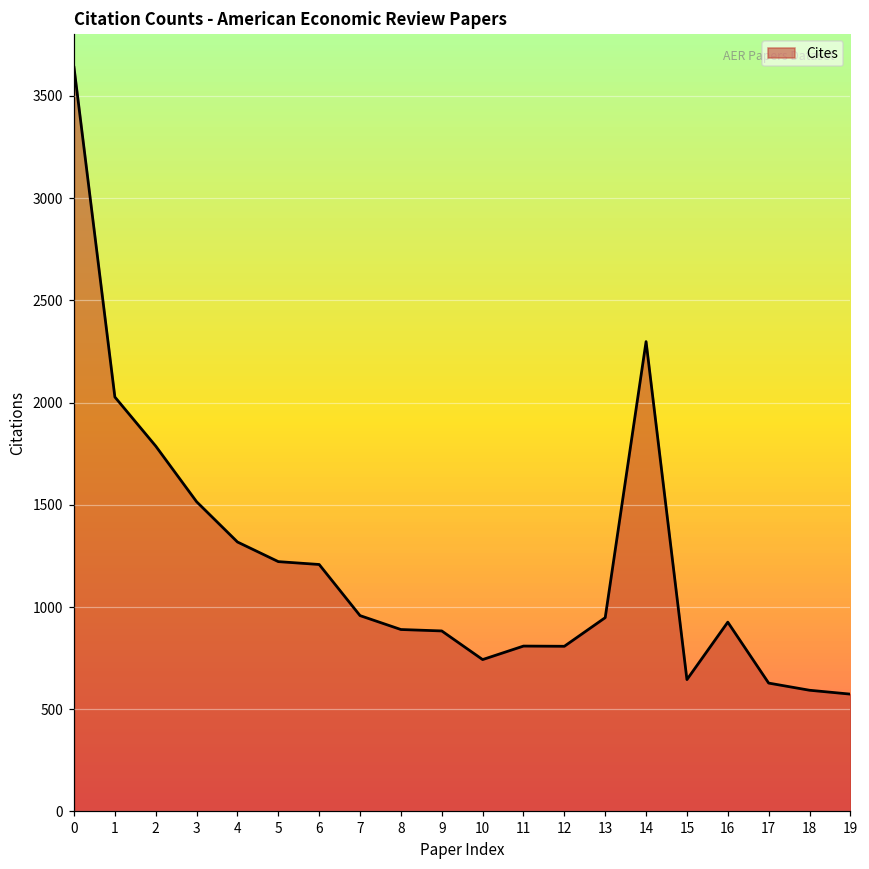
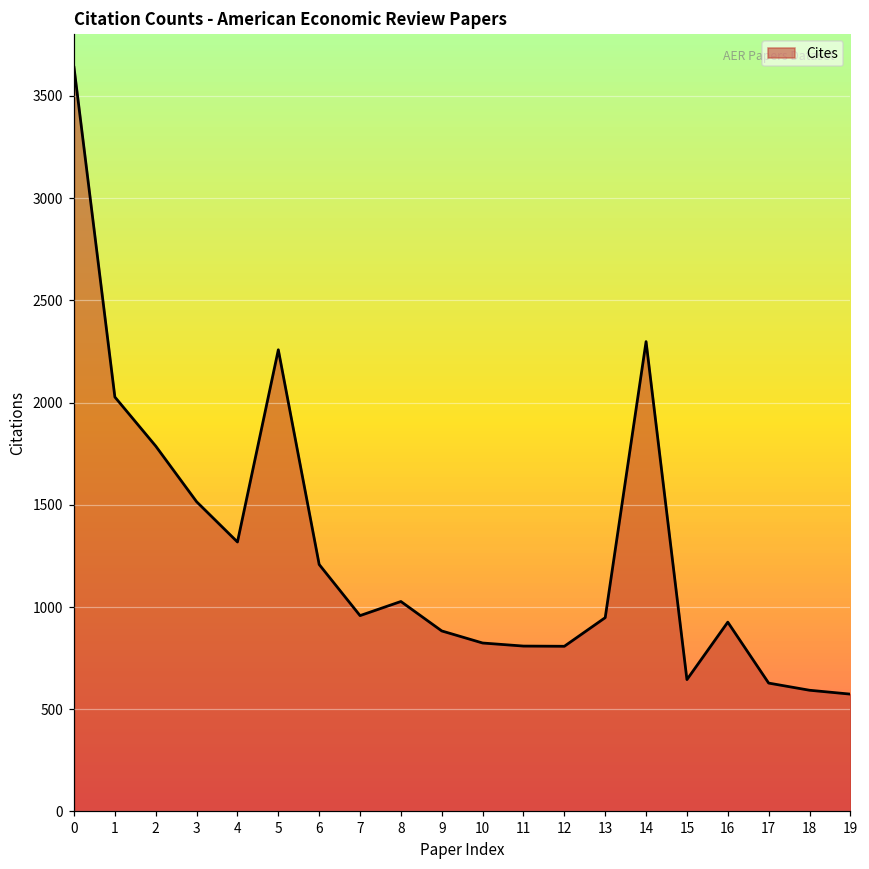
  {
    "0": 3640,
    "1": 2030,
    "2": 1790,
    "3": 1520,
    "4": 1320,
-   "5": 1220,
+   "5": 2260,
    "6": 1210,
    "7": 960,
-   "8": 890,
+   "8": 1030,
    "9": 880,
-   "10": 740,
+   "10": 820,
    "11": 810,
    "12": 810,
    "13": 950,
    "14": 2300,
    "15": 650,
    "16": 930,
    "17": 630,
    "18": 590,
    "19": 570
  }
